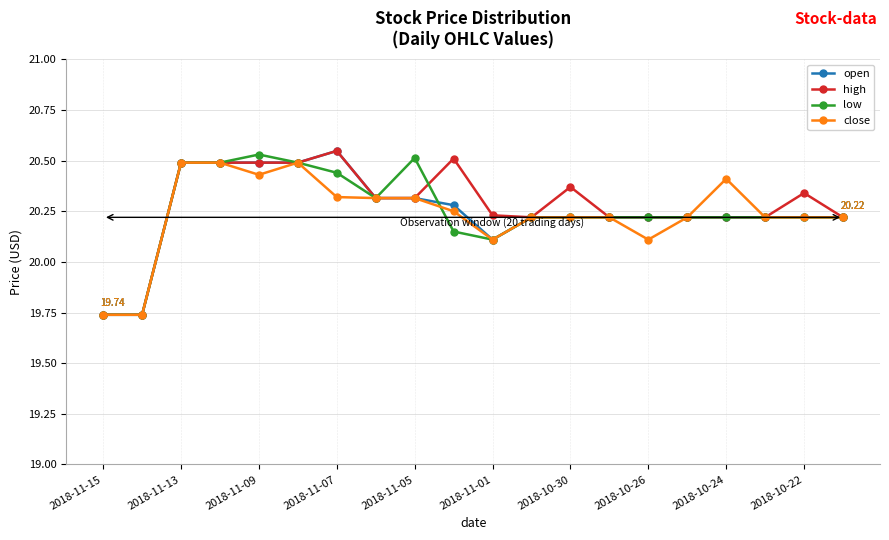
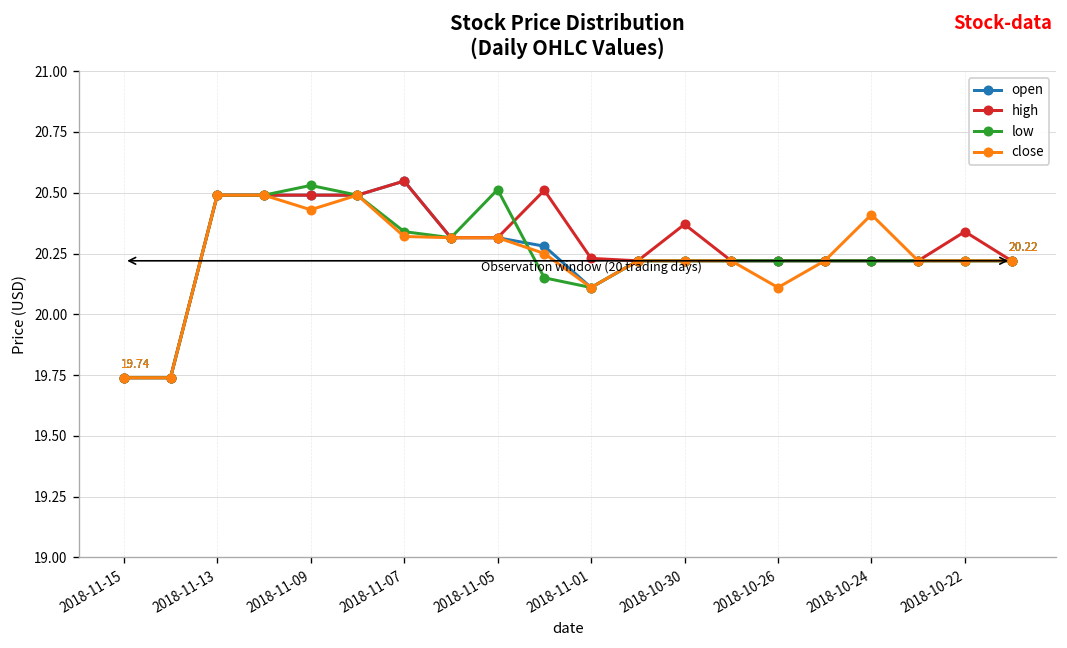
  {
    "high": {
      "2018-10-30": 20.37,
      "2018-10-22": 20.34
    },
    "low": {
      "2018-11-09": 20.53,
-     "2018-11-07": 20.44,
+     "2018-11-07": 20.34,
      "2018-11-05": 20.51
    },
    "close": {
      "2018-11-09": 20.43,
      "2018-11-07": 20.32,
      "2018-10-26": 20.11,
      "2018-10-24": 20.41
    }
  }
